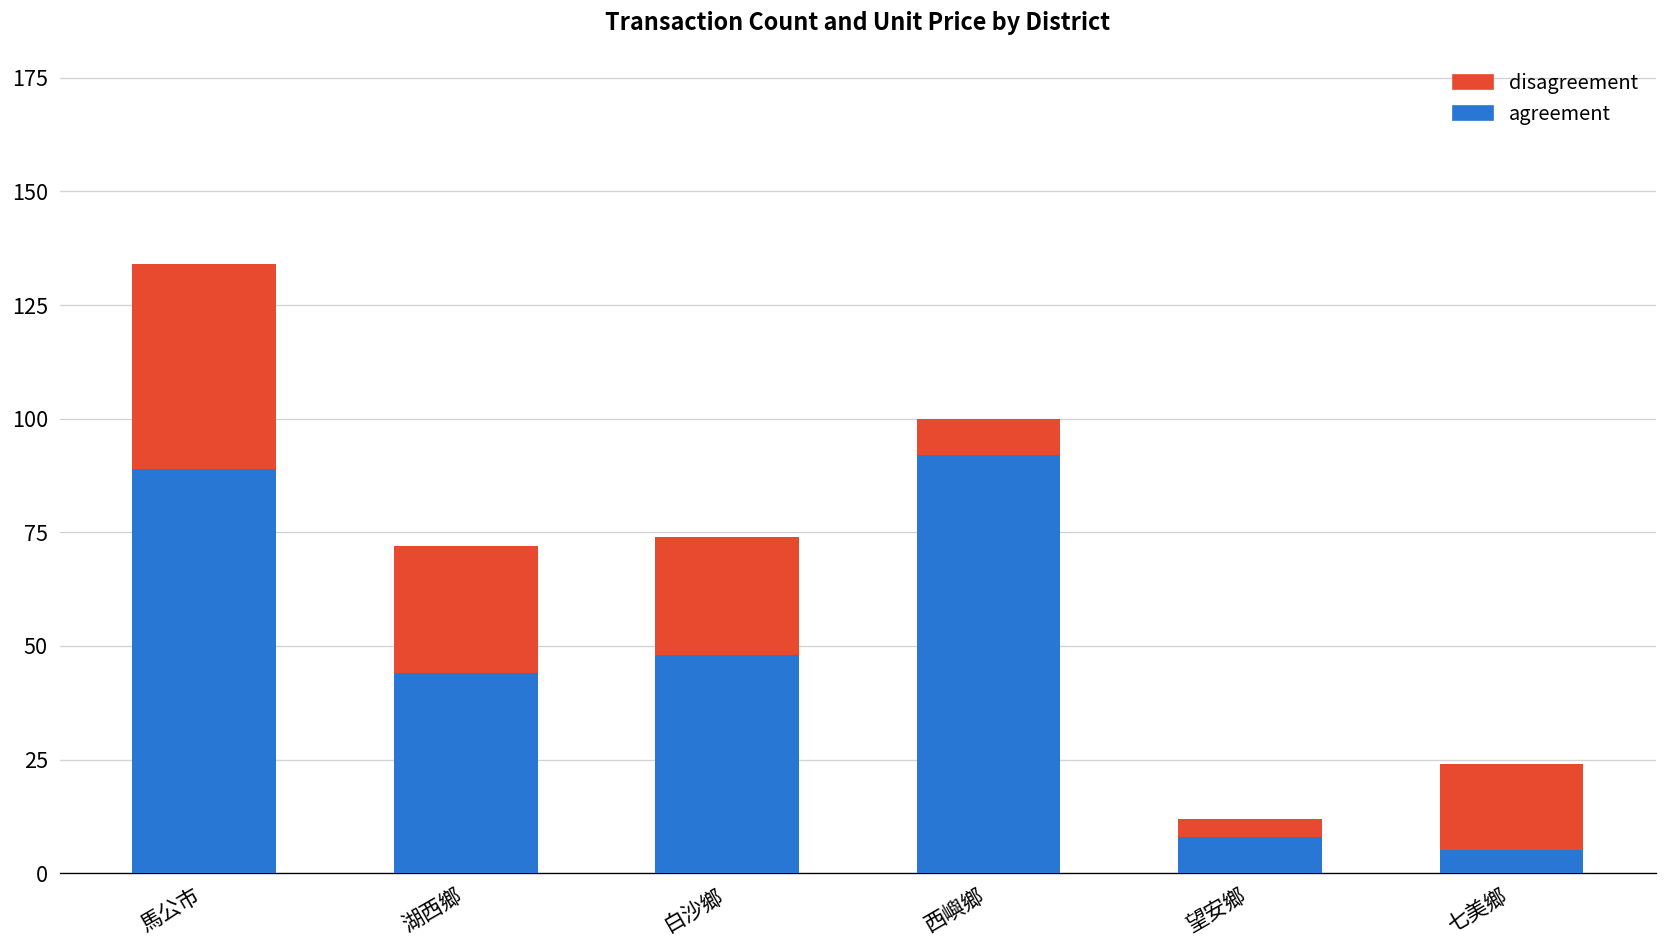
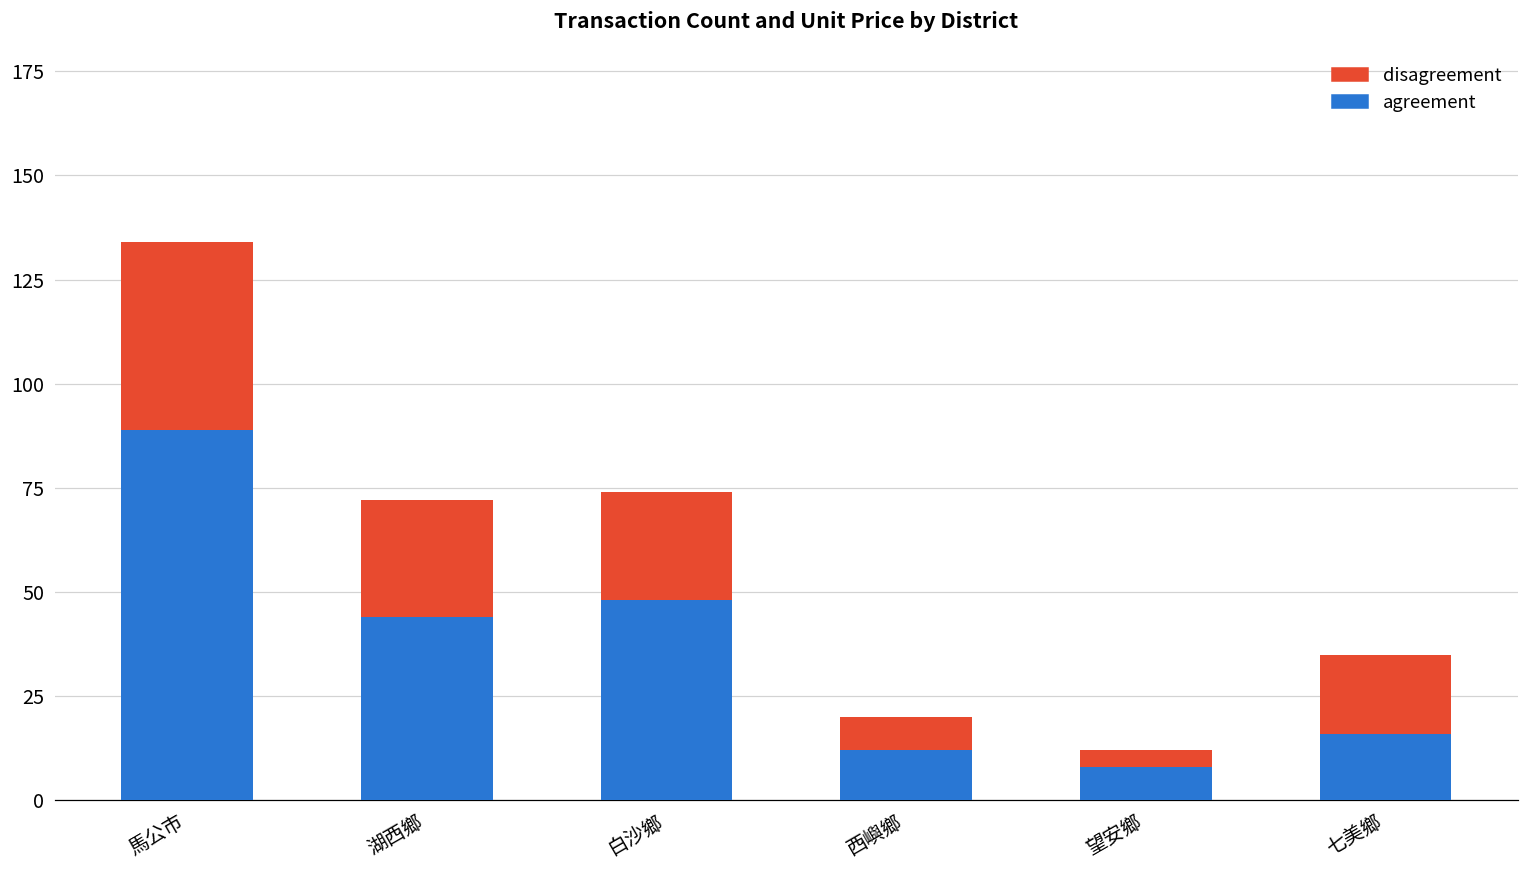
  {
    "agreement": {
      "馬公市": 89,
      "湖西鄉": 44,
      "白沙鄉": 48,
-     "西嶼鄉": 92,
+     "西嶼鄉": 12,
      "望安鄉": 8,
-     "七美鄉": 5
+     "七美鄉": 16
    },
    "disagreement": {
      "馬公市": 45,
      "湖西鄉": 28,
      "白沙鄉": 26,
      "西嶼鄉": 8,
      "望安鄉": 4,
      "七美鄉": 19
    }
  }
